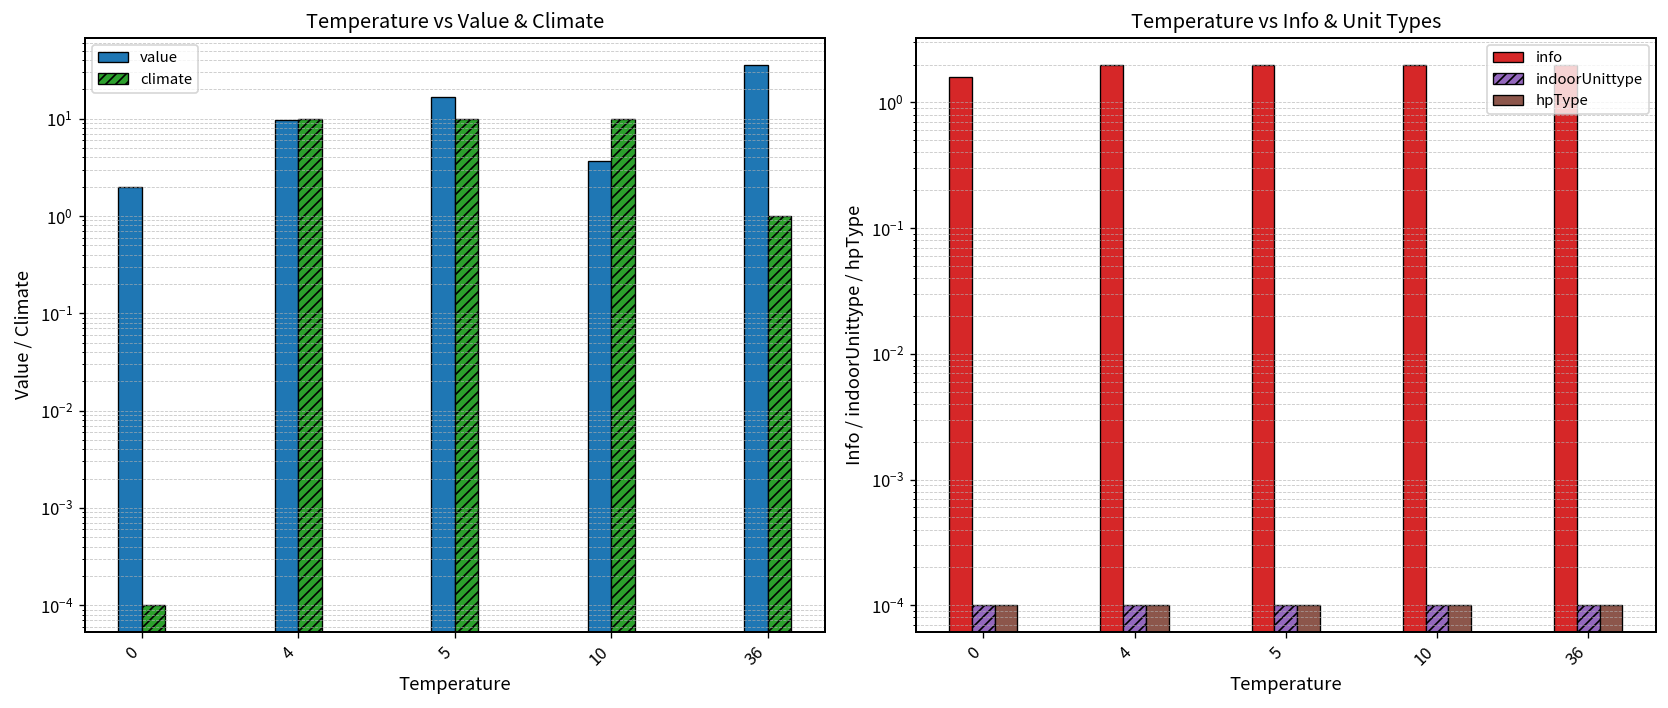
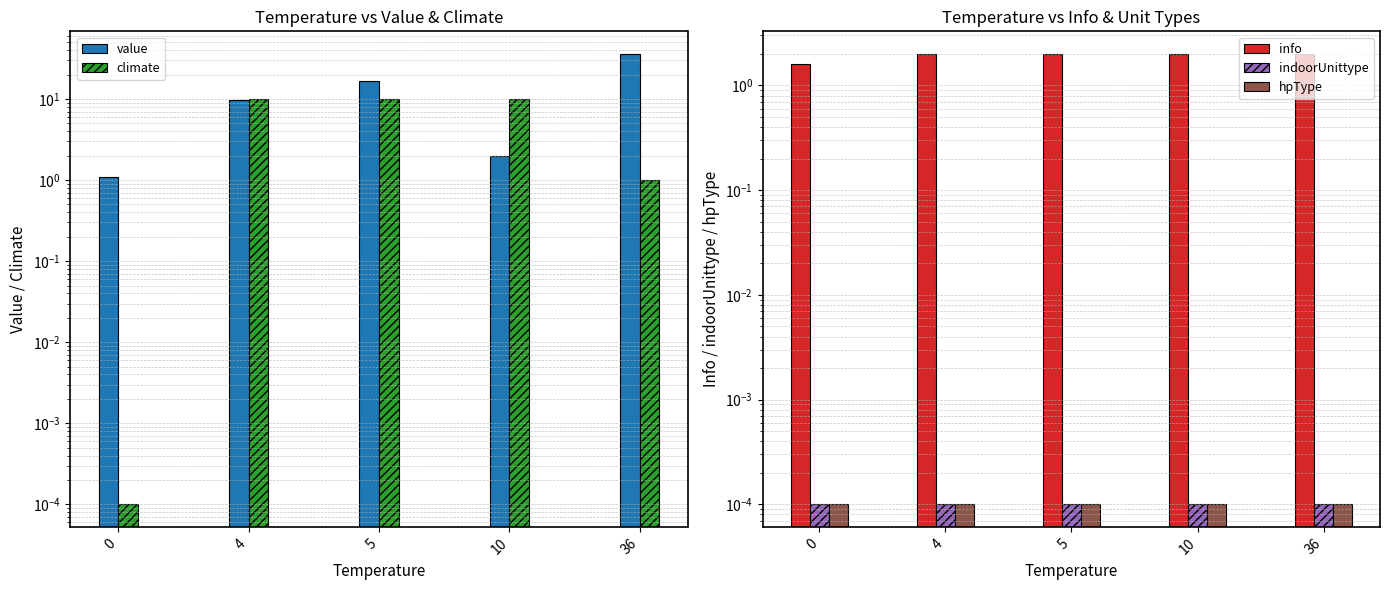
  {
    "Temperature vs Value & Climate": {
      "value": {
-       "0": 2.0,
+       "0": 1.1,
        "4": 10,
        "5": 17,
-       "10": 4,
+       "10": 2.0,
        "36": 40
      },
      "climate": {
        "0": 0.00010,
        "4": 10,
        "5": 10,
        "10": 10,
        "36": 1.0
      }
    },
    "Temperature vs Info & Unit Types": {
      "info": {
        "0": 1.6,
        "4": 2.0,
        "5": 2.0,
        "10": 2.0
      },
      "indoorUnittype": {
        "0": 0.00010,
        "4": 0.00010,
        "5": 0.00010,
        "10": 0.00010,
        "36": 0.00010
      },
      "hpType": {
        "0": 0.00010,
        "4": 0.00010,
        "5": 0.00010,
        "10": 0.00010,
        "36": 0.00010
      }
    }
  }
